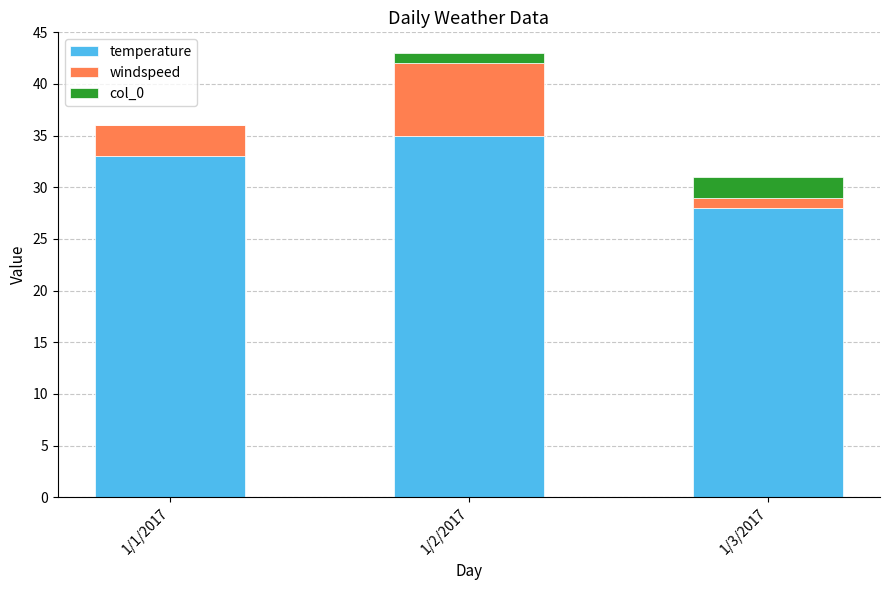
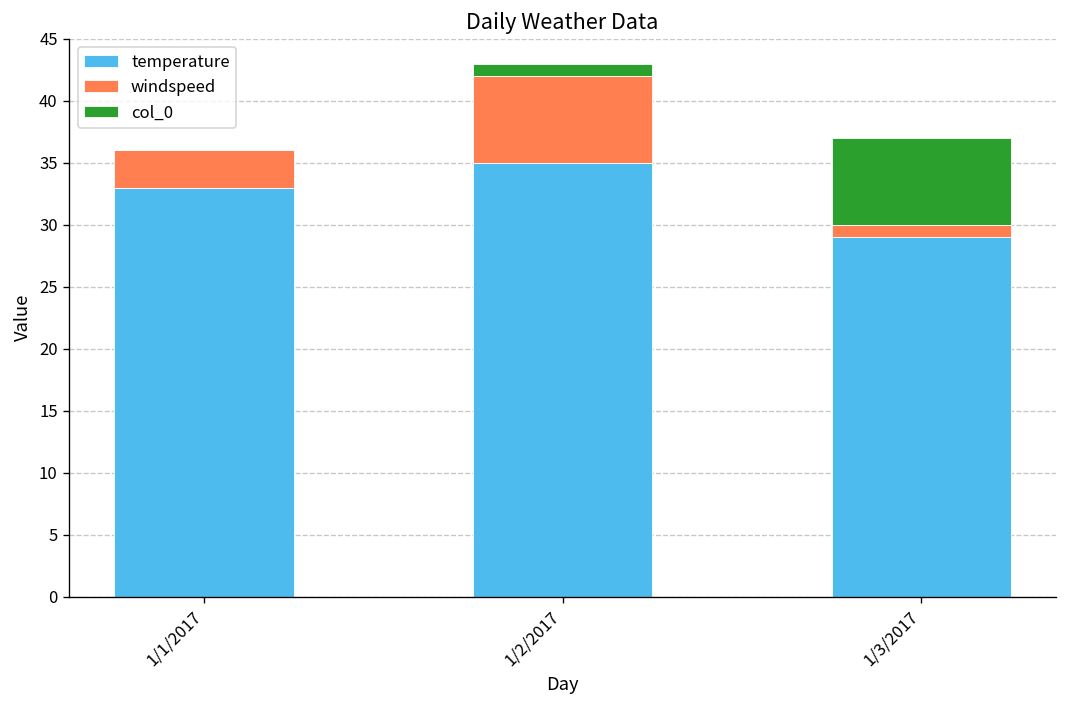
  {
    "temperature": {
      "1/1/2017": 33,
      "1/2/2017": 35,
-     "1/3/2017": 28
+     "1/3/2017": 29
    },
    "windspeed": {
      "1/1/2017": 3,
      "1/2/2017": 7,
      "1/3/2017": 1
    },
    "col_0": {
      "1/1/2017": 0,
      "1/2/2017": 1,
-     "1/3/2017": 2
+     "1/3/2017": 7
    }
  }
